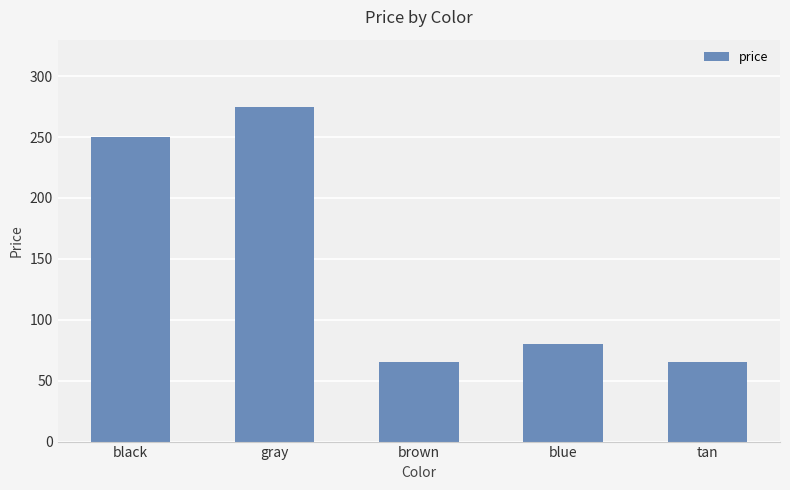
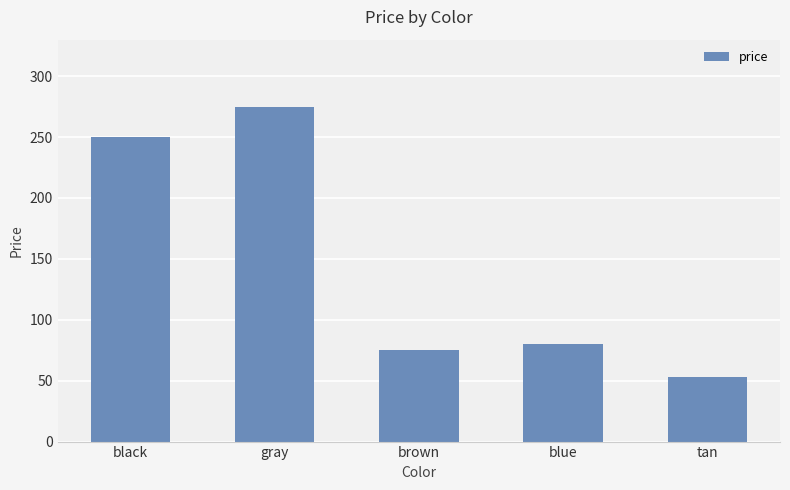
  {
    "black": 250,
    "gray": 275,
-   "brown": 65,
+   "brown": 75,
    "blue": 80,
-   "tan": 65
+   "tan": 53
  }
